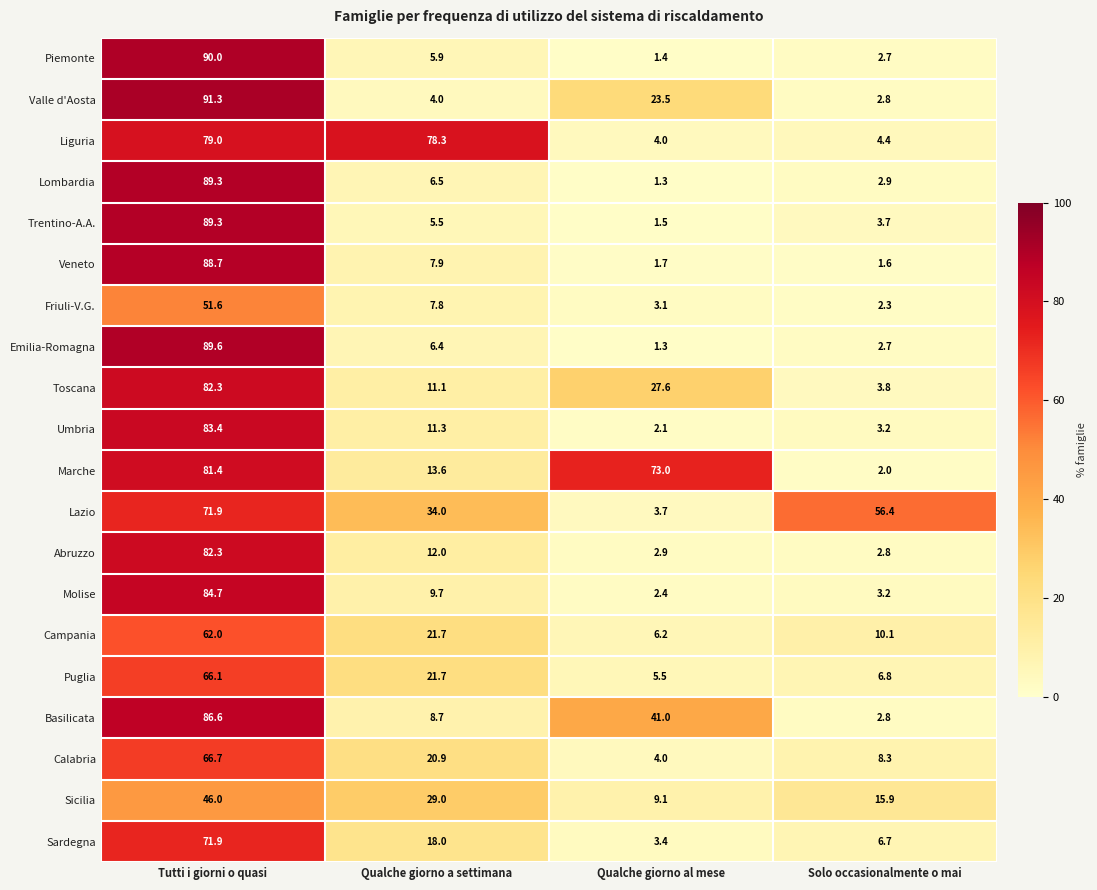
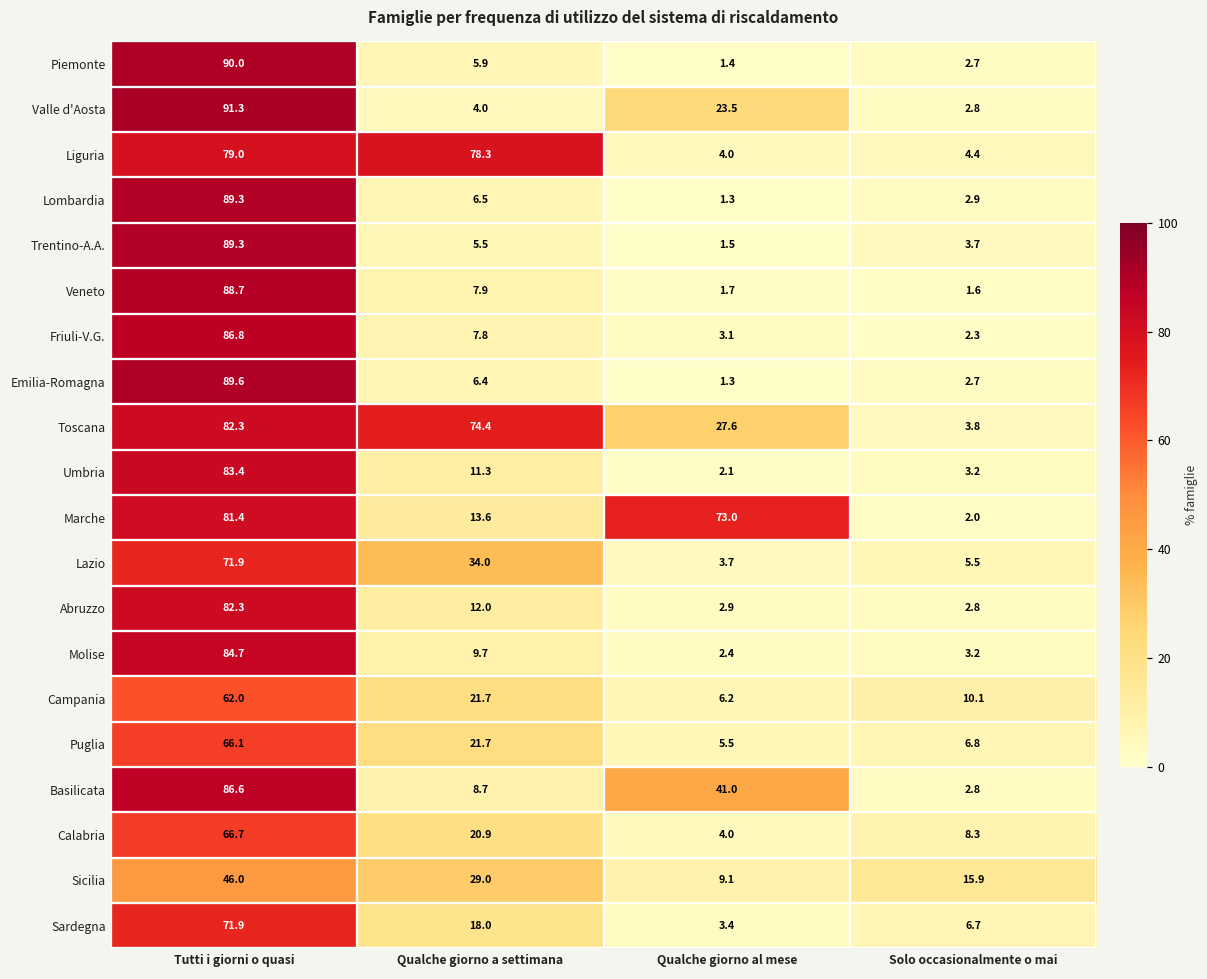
  {
    "Piemonte": {
      "Tutti i giorni o quasi": 90.0,
      "Qualche giorno a settimana": 5.9,
      "Qualche giorno al mese": 1.4,
      "Solo occasionalmente o mai": 2.7
    },
    "Valle d'Aosta": {
      "Tutti i giorni o quasi": 91.3,
      "Qualche giorno a settimana": 4.0,
      "Qualche giorno al mese": 23.5,
      "Solo occasionalmente o mai": 2.8
    },
    "Liguria": {
      "Tutti i giorni o quasi": 79.0,
      "Qualche giorno a settimana": 78.3,
      "Qualche giorno al mese": 4.0,
      "Solo occasionalmente o mai": 4.4
    },
    "Lombardia": {
      "Tutti i giorni o quasi": 89.3,
      "Qualche giorno a settimana": 6.5,
      "Qualche giorno al mese": 1.3,
      "Solo occasionalmente o mai": 2.9
    },
    "Trentino-A.A.": {
      "Tutti i giorni o quasi": 89.3,
      "Qualche giorno a settimana": 5.5,
      "Qualche giorno al mese": 1.5,
      "Solo occasionalmente o mai": 3.7
    },
    "Veneto": {
      "Tutti i giorni o quasi": 88.7,
      "Qualche giorno a settimana": 7.9,
      "Qualche giorno al mese": 1.7,
      "Solo occasionalmente o mai": 1.6
    },
    "Friuli-V.G.": {
-     "Tutti i giorni o quasi": 51.6,
+     "Tutti i giorni o quasi": 86.8,
      "Qualche giorno a settimana": 7.8,
      "Qualche giorno al mese": 3.1,
      "Solo occasionalmente o mai": 2.3
    },
    "Emilia-Romagna": {
      "Tutti i giorni o quasi": 89.6,
      "Qualche giorno a settimana": 6.4,
      "Qualche giorno al mese": 1.3,
      "Solo occasionalmente o mai": 2.7
    },
    "Toscana": {
      "Tutti i giorni o quasi": 82.3,
-     "Qualche giorno a settimana": 11.1,
+     "Qualche giorno a settimana": 74.4,
      "Qualche giorno al mese": 27.6,
      "Solo occasionalmente o mai": 3.8
    },
    "Umbria": {
      "Tutti i giorni o quasi": 83.4,
      "Qualche giorno a settimana": 11.3,
      "Qualche giorno al mese": 2.1,
      "Solo occasionalmente o mai": 3.2
    },
    "Marche": {
      "Tutti i giorni o quasi": 81.4,
      "Qualche giorno a settimana": 13.6,
      "Qualche giorno al mese": 73.0,
      "Solo occasionalmente o mai": 2.0
    },
    "Lazio": {
      "Tutti i giorni o quasi": 71.9,
      "Qualche giorno a settimana": 34.0,
      "Qualche giorno al mese": 3.7,
-     "Solo occasionalmente o mai": 56.4
+     "Solo occasionalmente o mai": 5.5
    },
    "Abruzzo": {
      "Tutti i giorni o quasi": 82.3,
      "Qualche giorno a settimana": 12.0,
      "Qualche giorno al mese": 2.9,
      "Solo occasionalmente o mai": 2.8
    },
    "Molise": {
      "Tutti i giorni o quasi": 84.7,
      "Qualche giorno a settimana": 9.7,
      "Qualche giorno al mese": 2.4,
      "Solo occasionalmente o mai": 3.2
    },
    "Campania": {
      "Tutti i giorni o quasi": 62.0,
      "Qualche giorno a settimana": 21.7,
      "Qualche giorno al mese": 6.2,
      "Solo occasionalmente o mai": 10.1
    },
    "Puglia": {
      "Tutti i giorni o quasi": 66.1,
      "Qualche giorno a settimana": 21.7,
      "Qualche giorno al mese": 5.5,
      "Solo occasionalmente o mai": 6.8
    },
    "Basilicata": {
      "Tutti i giorni o quasi": 86.6,
      "Qualche giorno a settimana": 8.7,
      "Qualche giorno al mese": 41.0,
      "Solo occasionalmente o mai": 2.8
    },
    "Calabria": {
      "Tutti i giorni o quasi": 66.7,
      "Qualche giorno a settimana": 20.9,
      "Qualche giorno al mese": 4.0,
      "Solo occasionalmente o mai": 8.3
    },
    "Sicilia": {
      "Tutti i giorni o quasi": 46.0,
      "Qualche giorno a settimana": 29.0,
      "Qualche giorno al mese": 9.1,
      "Solo occasionalmente o mai": 15.9
    },
    "Sardegna": {
      "Tutti i giorni o quasi": 71.9,
      "Qualche giorno a settimana": 18.0,
      "Qualche giorno al mese": 3.4,
      "Solo occasionalmente o mai": 6.7
    }
  }
